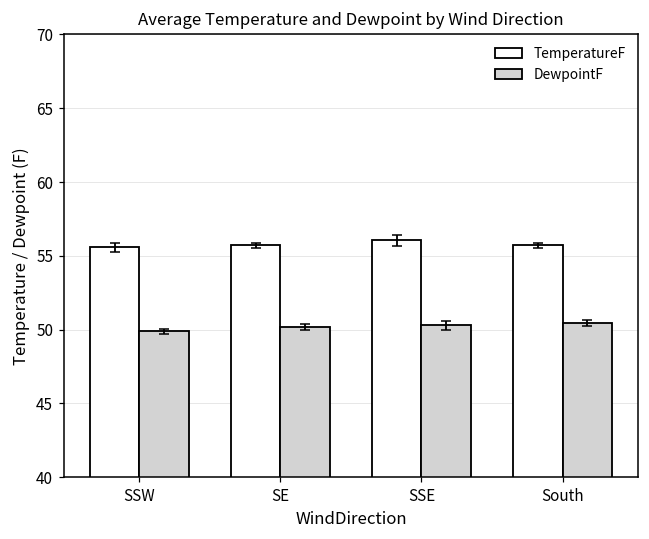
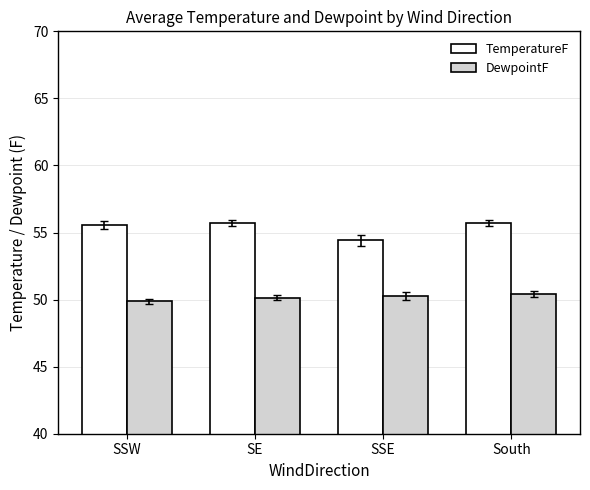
  {
    "TemperatureF": {
      "SSW": 55.6,
      "SE": 55.7,
-     "SSE": 56.0,
+     "SSE": 54.4,
      "South": 55.7
    },
    "DewpointF": {
      "SSW": 49.9,
      "SE": 50.2,
      "SSE": 50.3,
      "South": 50.4
    }
  }
